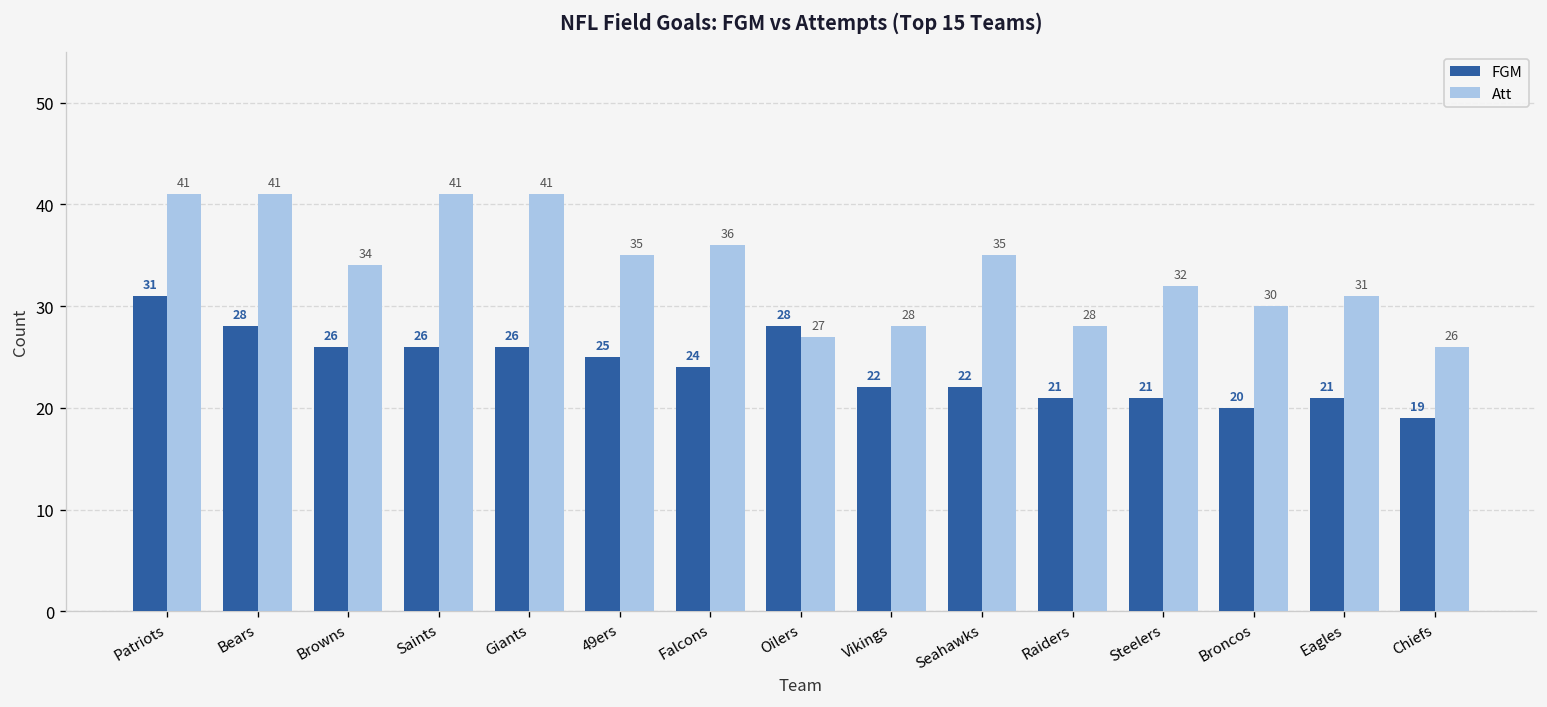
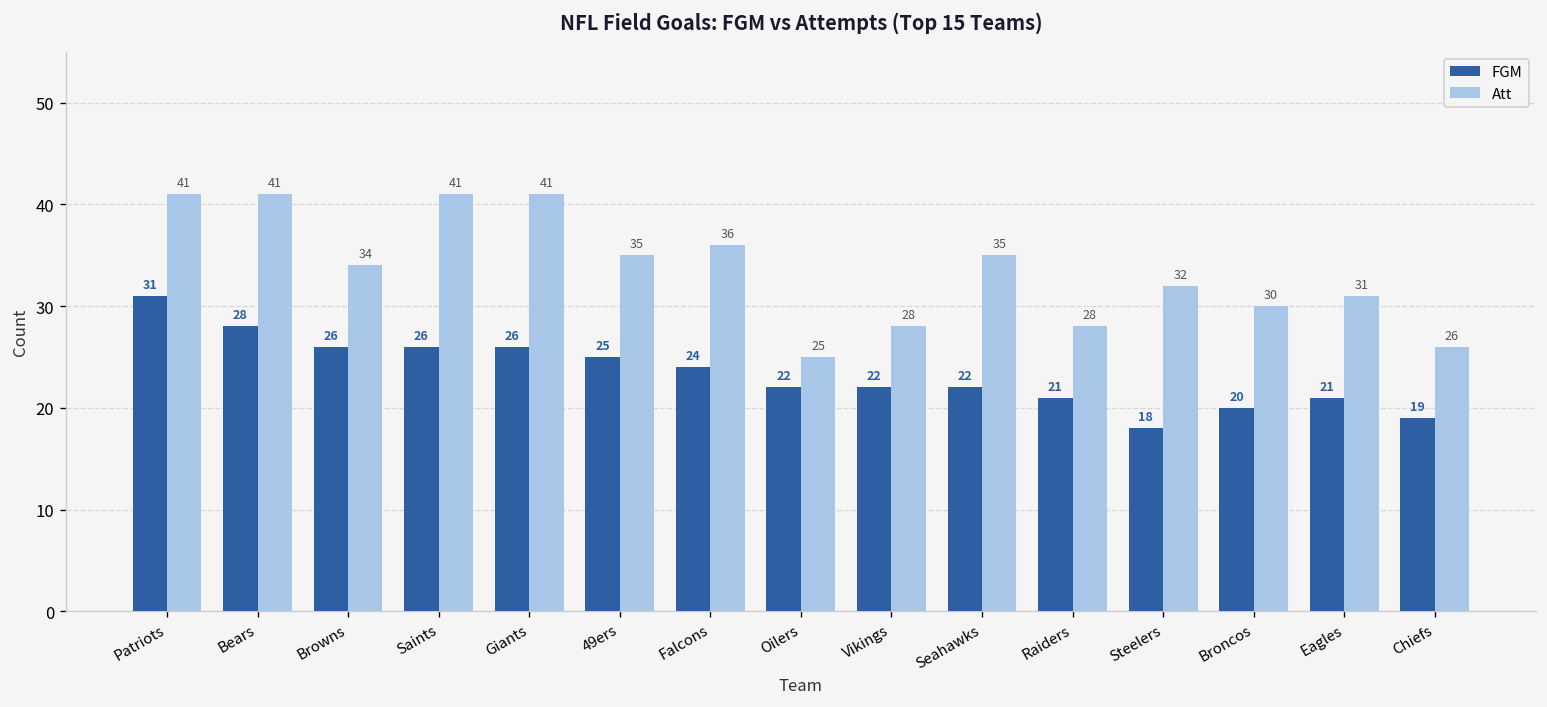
  {
    "FGM": {
      "Patriots": 31,
      "Bears": 28,
      "Browns": 26,
      "Saints": 26,
      "Giants": 26,
      "49ers": 25,
      "Falcons": 24,
-     "Oilers": 28,
+     "Oilers": 22,
      "Vikings": 22,
      "Seahawks": 22,
      "Raiders": 21,
-     "Steelers": 21,
+     "Steelers": 18,
      "Broncos": 20,
      "Eagles": 21,
      "Chiefs": 19
    },
    "Att": {
      "Patriots": 41,
      "Bears": 41,
      "Browns": 34,
      "Saints": 41,
      "Giants": 41,
      "49ers": 35,
      "Falcons": 36,
-     "Oilers": 27,
+     "Oilers": 25,
      "Vikings": 28,
      "Seahawks": 35,
      "Raiders": 28,
      "Steelers": 32,
      "Broncos": 30,
      "Eagles": 31,
      "Chiefs": 26
    }
  }
